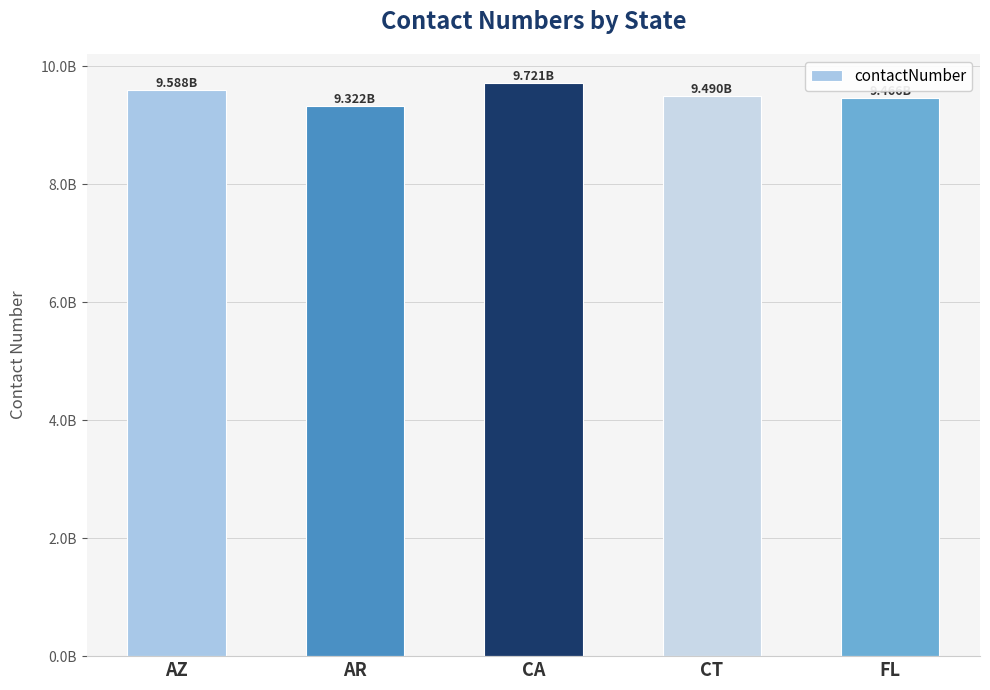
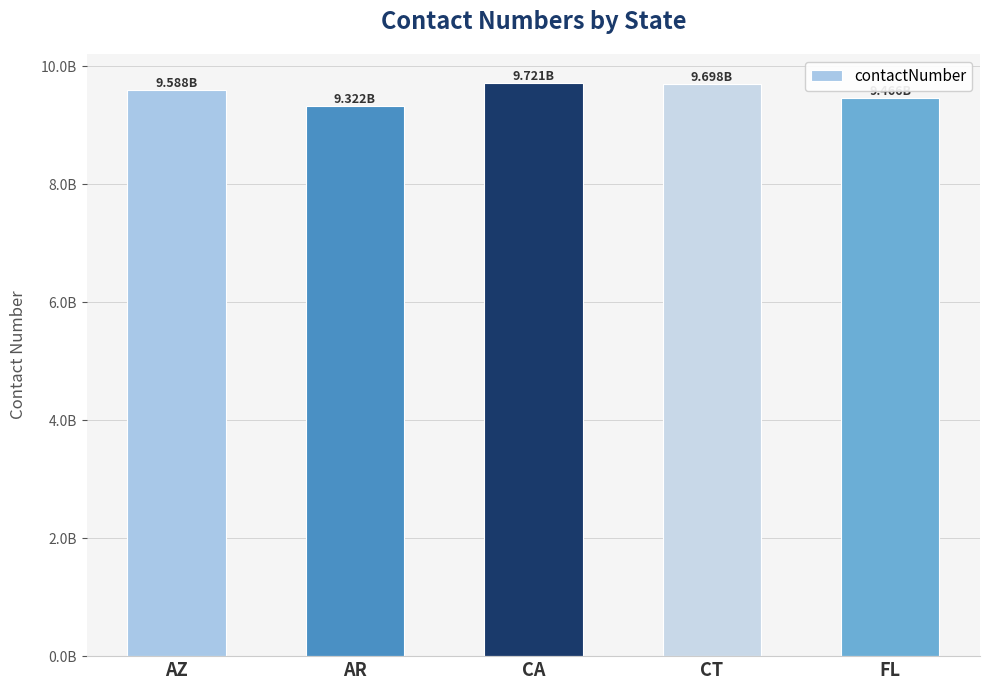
  {
    "AZ": "9.588B",
    "AR": "9.322B",
    "CA": "9.721B",
-   "CT": "9.490B"
+   "CT": "9.698B"
  }
